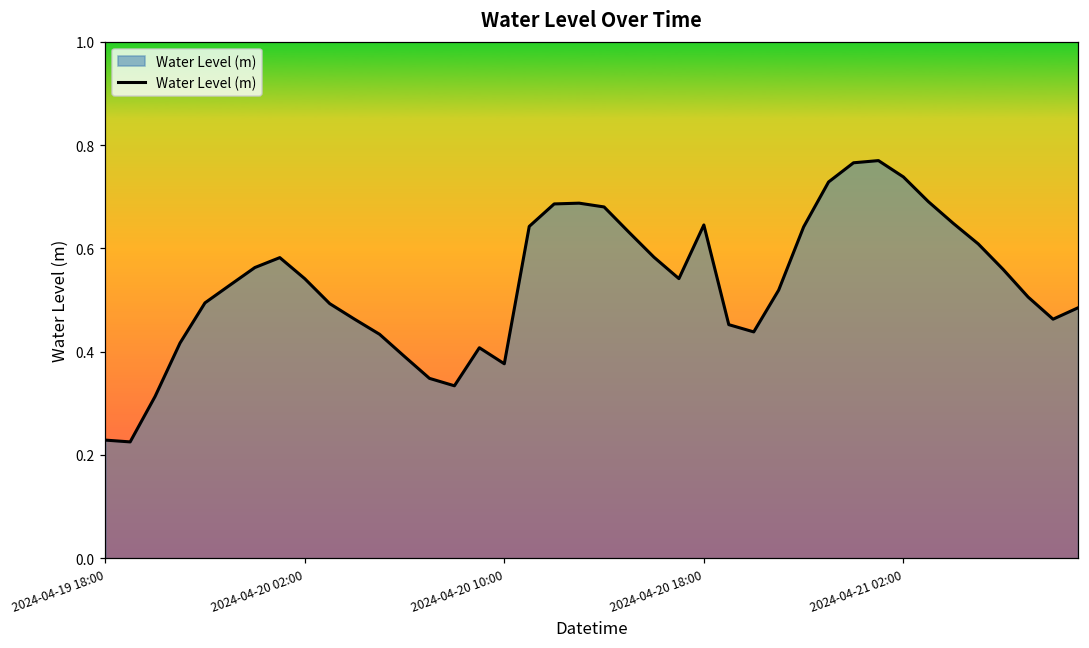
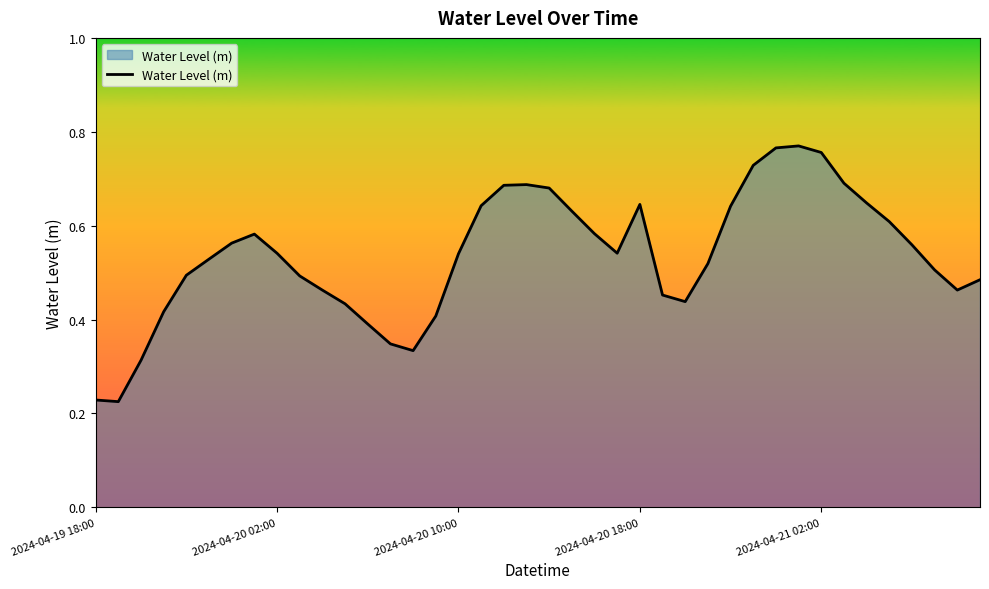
  {
    "2024-04-19 18:00": 0.23,
    "2024-04-20 02:00": 0.54,
-   "2024-04-20 10:00": 0.38,
+   "2024-04-20 10:00": 0.54,
    "2024-04-20 18:00": 0.65,
-   "2024-04-21 02:00": 0.74
+   "2024-04-21 02:00": 0.76
  }
